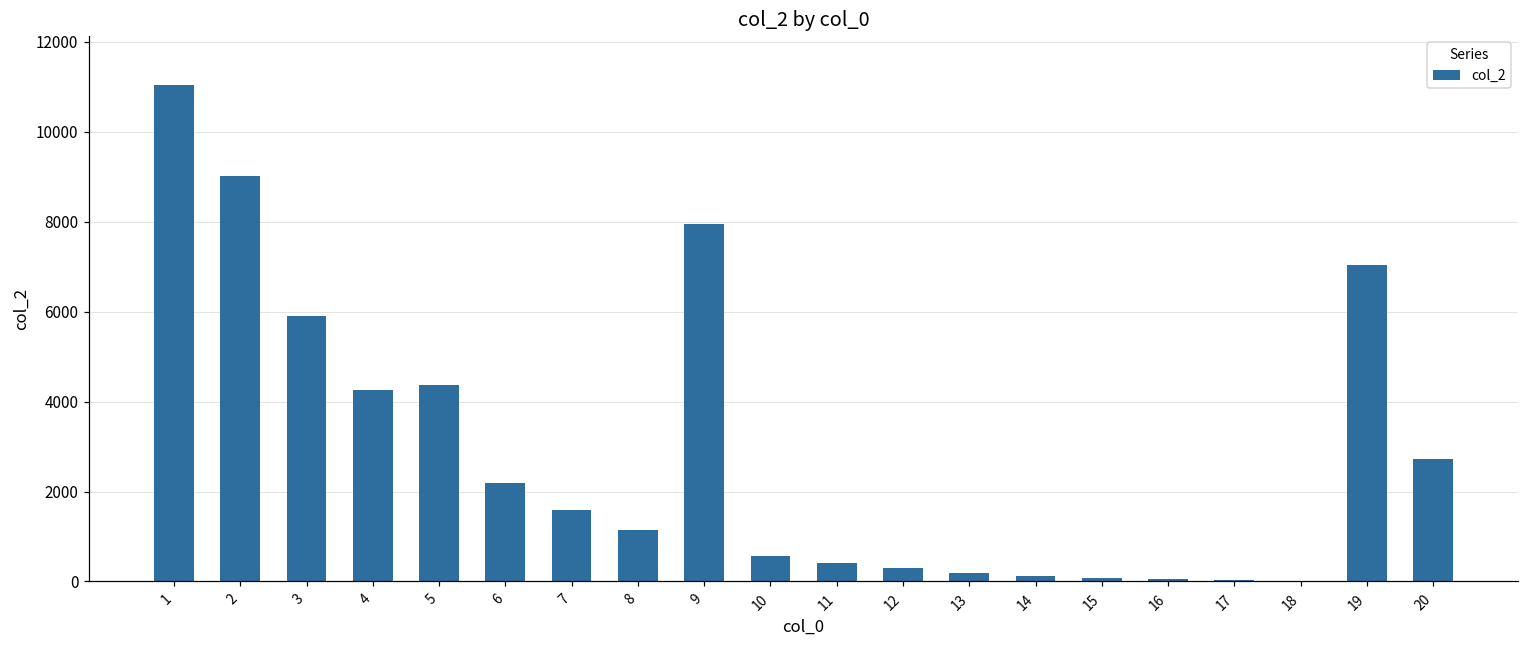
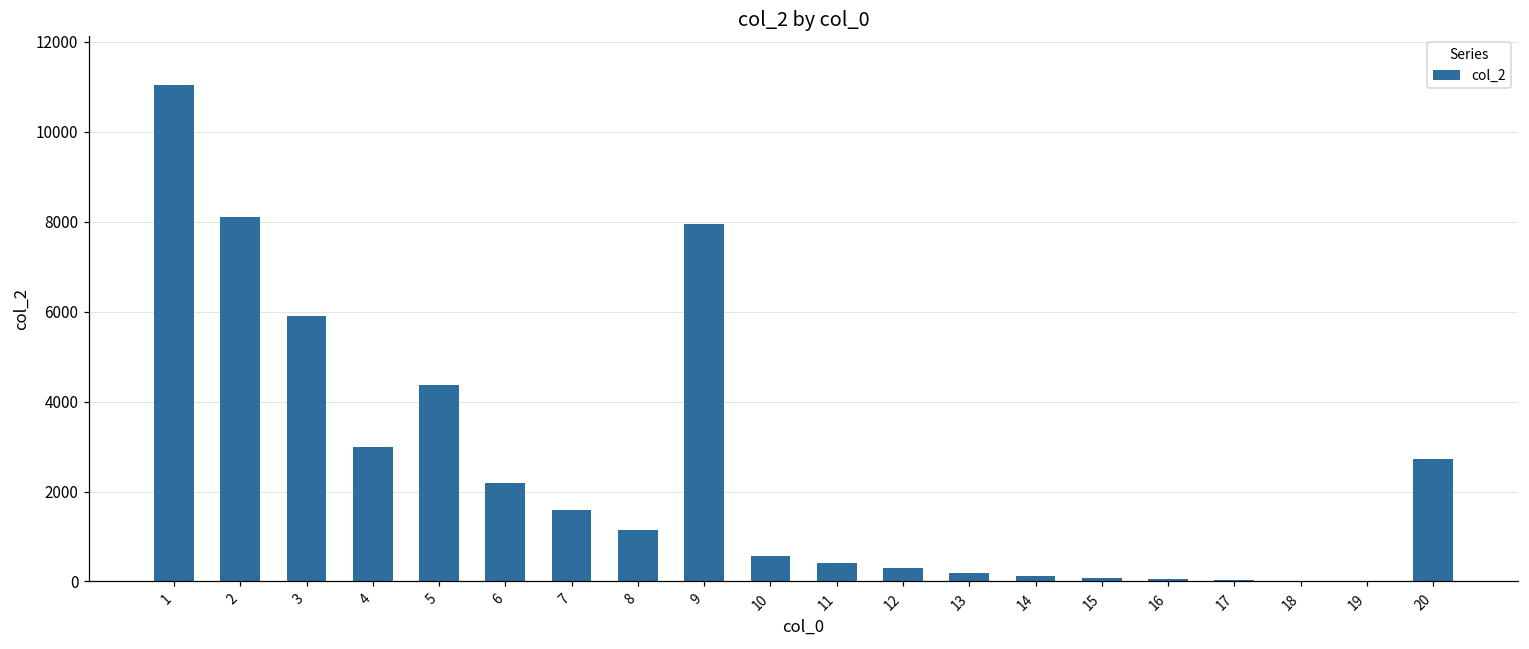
  {
    "1": 11000,
-   "2": 9000,
+   "2": 8100,
    "3": 5900,
-   "4": 4300,
+   "4": 3000,
    "5": 4400,
    "6": 2200,
    "7": 1600,
    "8": 1100,
    "9": 7900,
    "10": 600,
    "11": 400,
    "12": 300,
    "13": 200,
    "14": 100,
    "15": 100,
-   "19": 7000,
+   "19": 0,
    "20": 2700
  }
